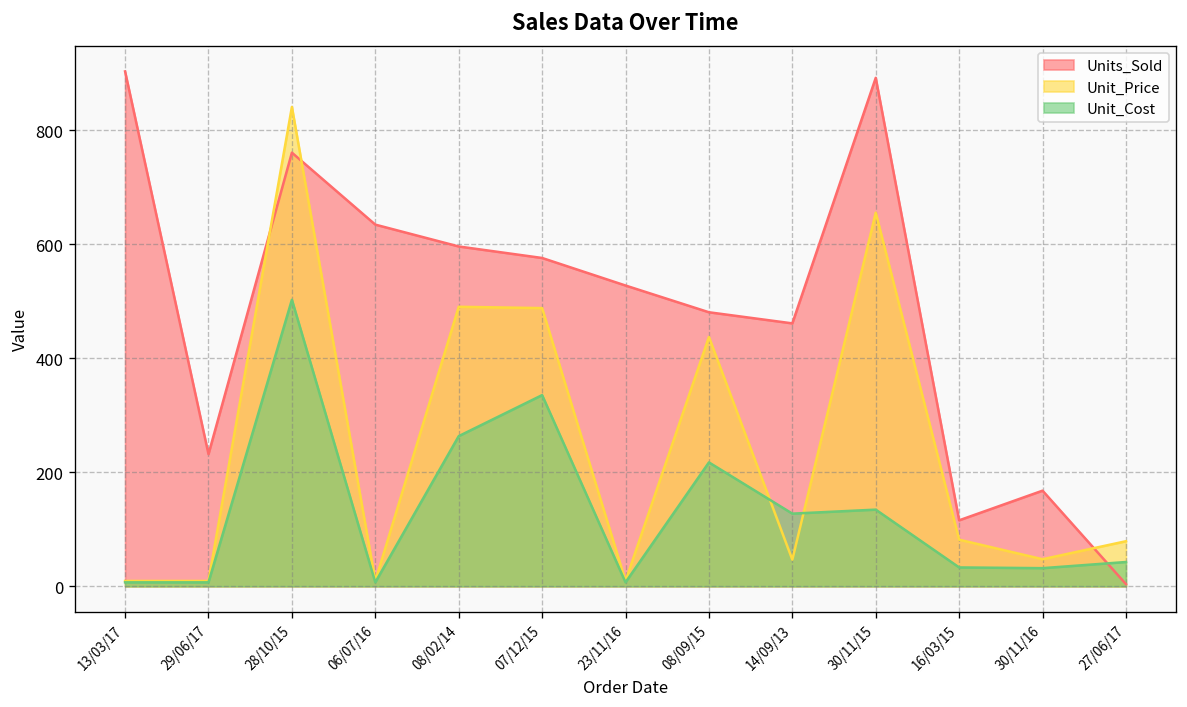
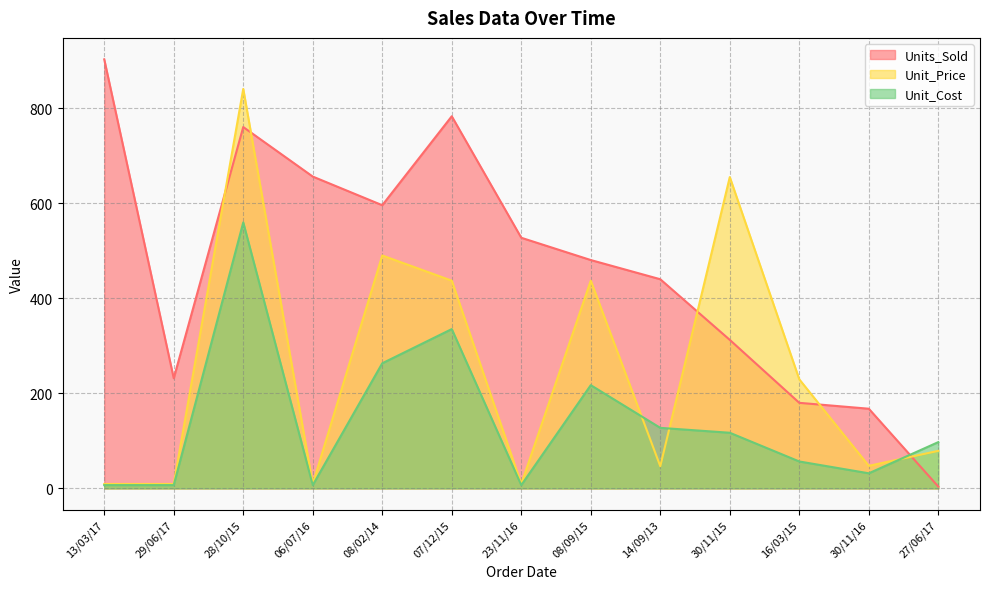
  {
    "Units_Sold": {
      "13/03/17": 900,
      "29/06/17": 230,
      "28/10/15": 760,
-     "06/07/16": 630,
+     "06/07/16": 660,
      "08/02/14": 600,
-     "07/12/15": 580,
+     "07/12/15": 780,
      "23/11/16": 530,
      "08/09/15": 480,
-     "14/09/13": 460,
-     "30/11/15": 890,
-     "16/03/15": 120,
+     "14/09/13": 440,
+     "30/11/15": 310,
+     "16/03/15": 180,
      "30/11/16": 170,
      "27/06/17": 0
    },
    "Unit_Price": {
      "28/10/15": 840,
      "08/02/14": 490,
-     "07/12/15": 490,
+     "07/12/15": 440,
      "08/09/15": 440,
      "14/09/13": 50,
      "30/11/15": 660,
-     "16/03/15": 80,
+     "16/03/15": 230,
      "30/11/16": 50,
      "27/06/17": 80
    },
    "Unit_Cost": {
-     "28/10/15": 500,
+     "28/10/15": 560,
      "08/02/14": 260,
      "07/12/15": 340,
      "08/09/15": 220,
      "14/09/13": 130,
-     "30/11/15": 130,
-     "16/03/15": 30,
+     "30/11/15": 120,
+     "16/03/15": 60,
      "30/11/16": 30,
-     "27/06/17": 40
+     "27/06/17": 100
    }
  }
